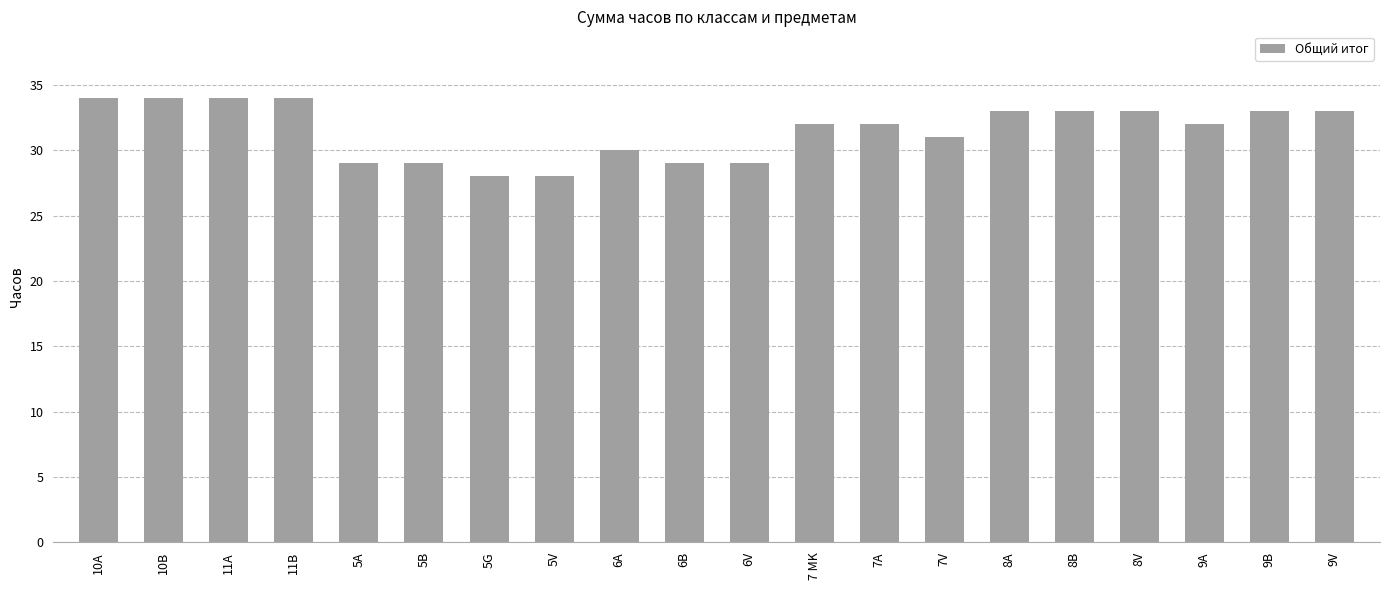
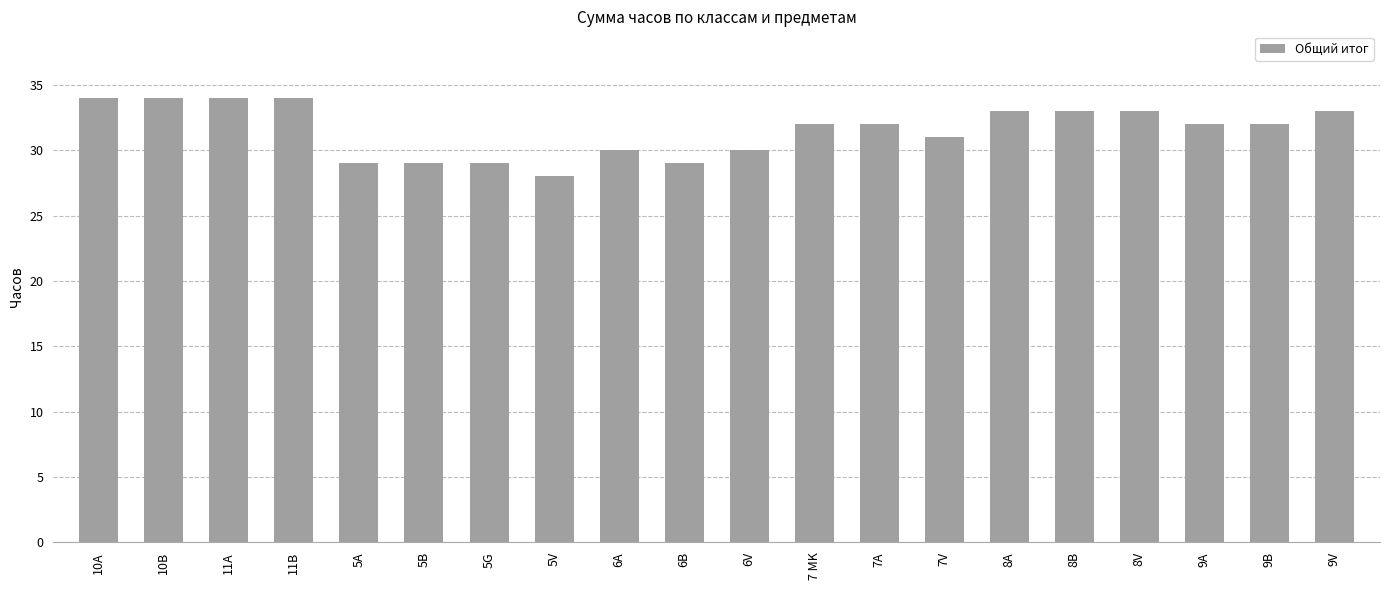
  {
    "10A": 34,
    "10B": 34,
    "11A": 34,
    "11B": 34,
    "5A": 29,
    "5B": 29,
-   "5G": 28,
+   "5G": 29,
    "5V": 28,
    "6A": 30,
    "6B": 29,
-   "6V": 29,
+   "6V": 30,
    "7 MK": 32,
    "7A": 32,
    "7V": 31,
    "8A": 33,
    "8B": 33,
    "8V": 33,
    "9A": 32,
-   "9B": 33,
+   "9B": 32,
    "9V": 33
  }
